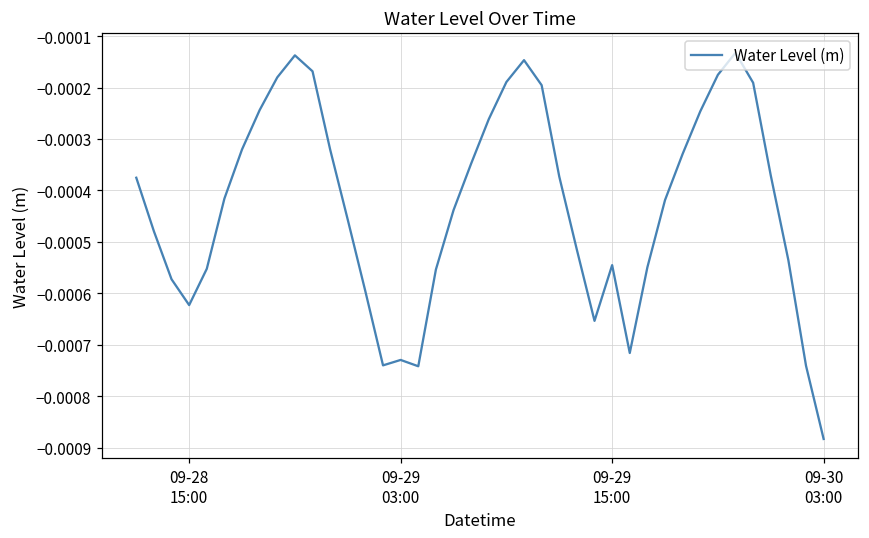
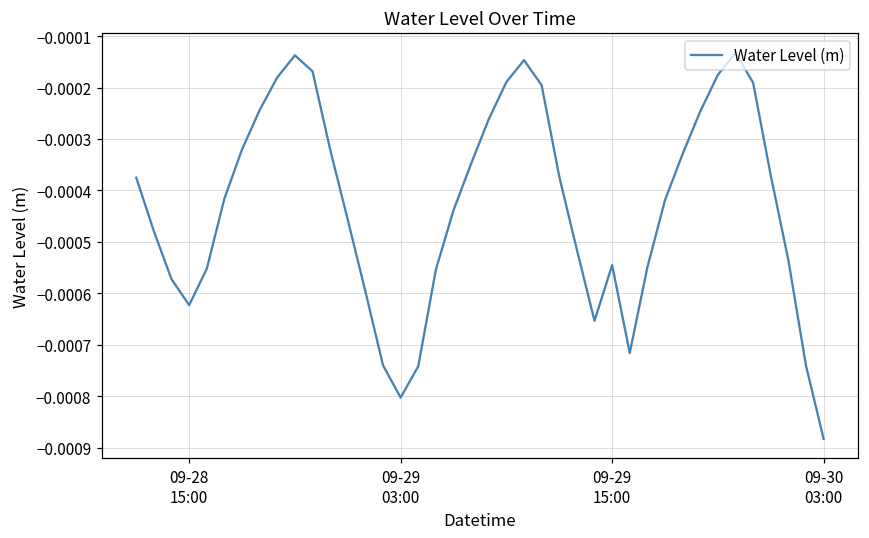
  {
    "09-28 15:00": -0.00062,
-   "09-29 03:00": -0.00073,
+   "09-29 03:00": -0.00080,
    "09-29 15:00": -0.00055,
    "09-30 03:00": -0.00088
  }
